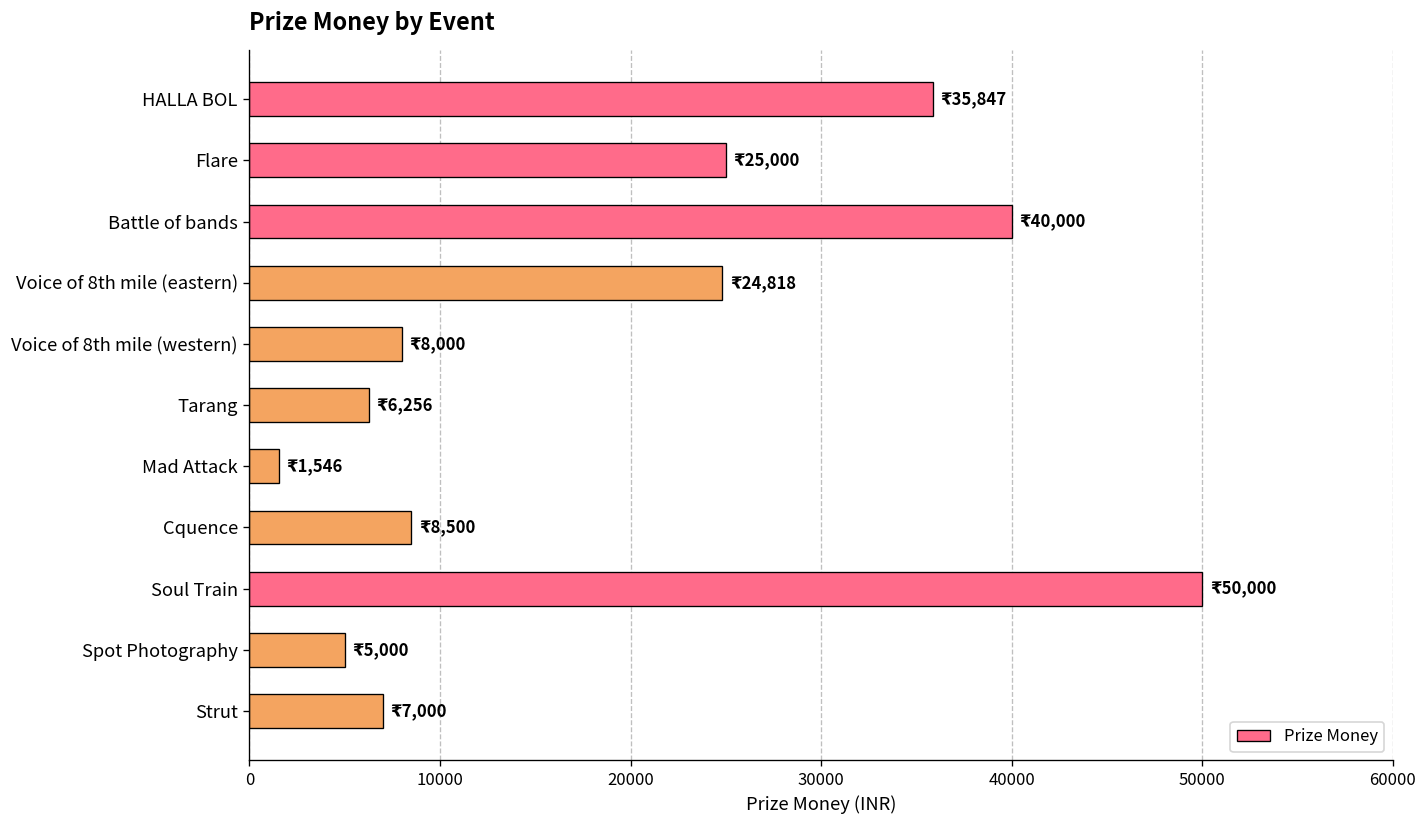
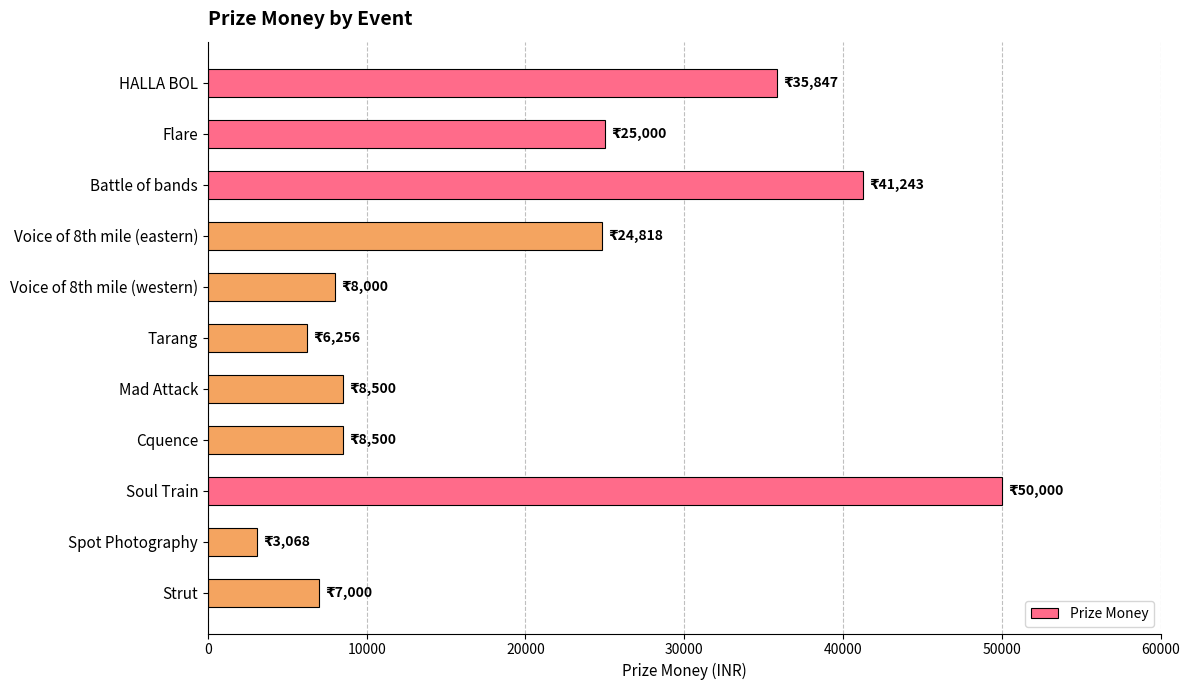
  {
    "HALLA BOL": "35,847",
    "Flare": "25,000",
-   "Battle of bands": "40,000",
+   "Battle of bands": "41,243",
    "Voice of 8th mile (eastern)": "24,818",
    "Voice of 8th mile (western)": "8,000",
    "Tarang": "6,256",
-   "Mad Attack": "1,546",
+   "Mad Attack": "8,500",
    "Cquence": "8,500",
    "Soul Train": "50,000",
-   "Spot Photography": "5,000",
+   "Spot Photography": "3,068",
    "Strut": "7,000"
  }
